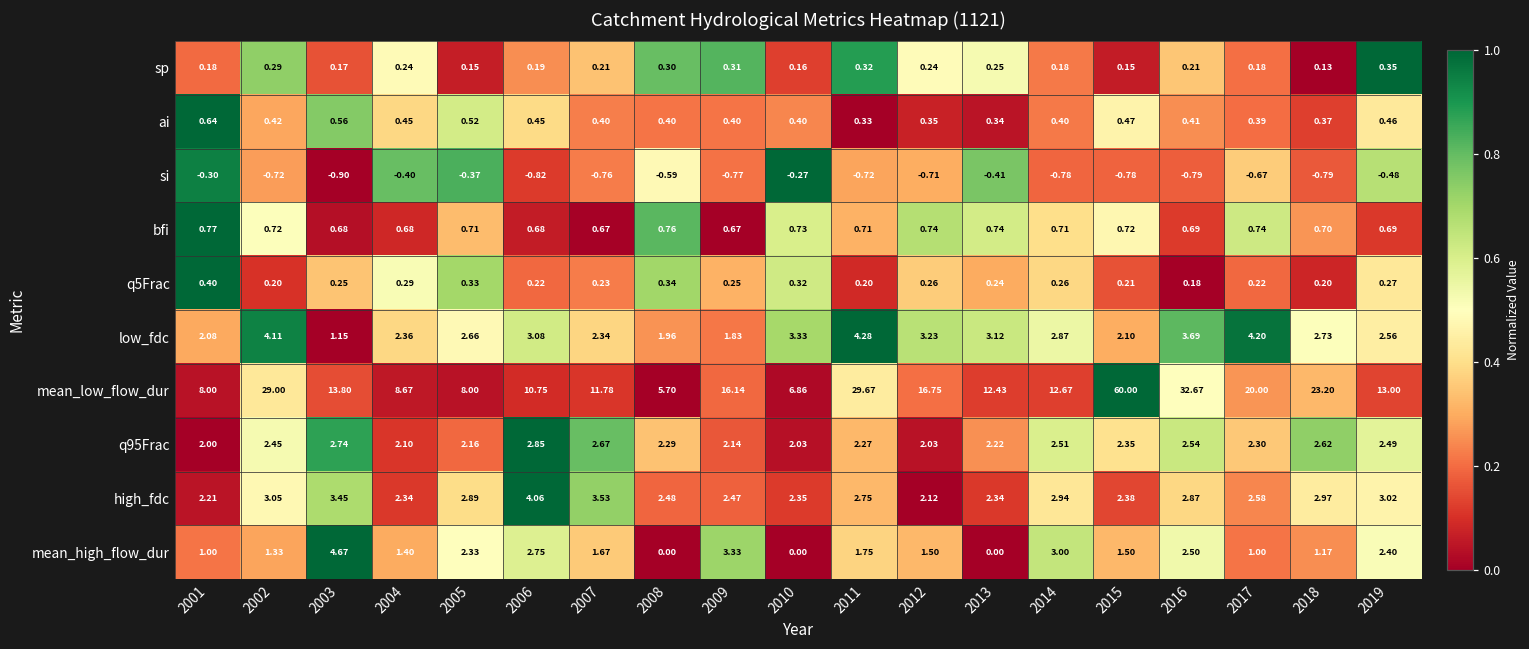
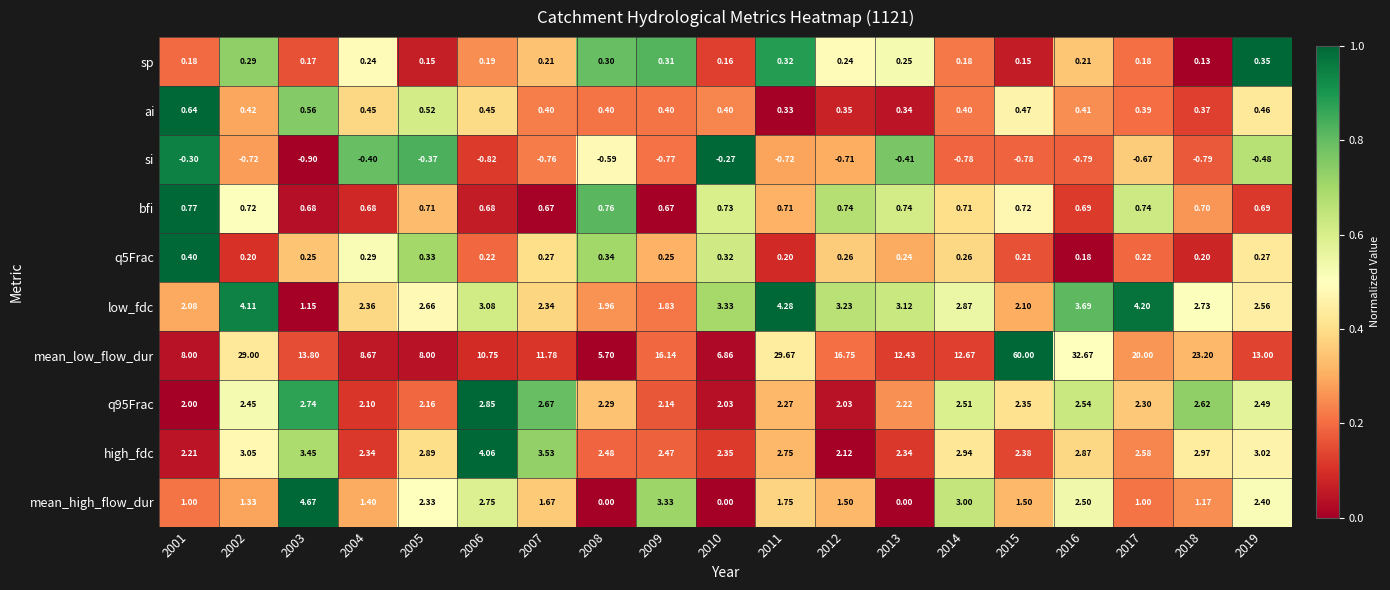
  {
    "sp": {
      "2001": 0.18,
      "2002": 0.29,
      "2003": 0.17,
      "2004": 0.24,
      "2005": 0.15,
      "2006": 0.19,
      "2007": 0.21,
      "2008": 0.30,
      "2009": 0.31,
      "2010": 0.16,
      "2011": 0.32,
      "2012": 0.24,
      "2013": 0.25,
      "2014": 0.18,
      "2015": 0.15,
      "2016": 0.21,
      "2017": 0.18,
      "2018": 0.13,
      "2019": 0.35
    },
    "ai": {
      "2001": 0.64,
      "2002": 0.42,
      "2003": 0.56,
      "2004": 0.45,
      "2005": 0.52,
      "2006": 0.45,
      "2007": 0.40,
      "2008": 0.40,
      "2009": 0.40,
      "2010": 0.40,
      "2011": 0.33,
      "2012": 0.35,
      "2013": 0.34,
      "2014": 0.40,
      "2015": 0.47,
      "2016": 0.41,
      "2017": 0.39,
      "2018": 0.37,
      "2019": 0.46
    },
    "si": {
      "2001": -0.30,
      "2002": -0.72,
      "2003": -0.90,
      "2004": -0.40,
      "2005": -0.37,
      "2006": -0.82,
      "2007": -0.76,
      "2008": -0.59,
      "2009": -0.77,
      "2010": -0.27,
      "2011": -0.72,
      "2012": -0.71,
      "2013": -0.41,
      "2014": -0.78,
      "2015": -0.78,
      "2016": -0.79,
      "2017": -0.67,
      "2018": -0.79,
      "2019": -0.48
    },
    "bfi": {
      "2001": 0.77,
      "2002": 0.72,
      "2003": 0.68,
      "2004": 0.68,
      "2005": 0.71,
      "2006": 0.68,
      "2007": 0.67,
      "2008": 0.76,
      "2009": 0.67,
      "2010": 0.73,
      "2011": 0.71,
      "2012": 0.74,
      "2013": 0.74,
      "2014": 0.71,
      "2015": 0.72,
      "2016": 0.69,
      "2017": 0.74,
      "2018": 0.70,
      "2019": 0.69
    },
    "q5Frac": {
      "2001": 0.40,
      "2002": 0.20,
      "2003": 0.25,
      "2004": 0.29,
      "2005": 0.33,
      "2006": 0.22,
-     "2007": 0.23,
+     "2007": 0.27,
      "2008": 0.34,
      "2009": 0.25,
      "2010": 0.32,
      "2011": 0.20,
      "2012": 0.26,
      "2013": 0.24,
      "2014": 0.26,
      "2015": 0.21,
      "2016": 0.18,
      "2017": 0.22,
      "2018": 0.20,
      "2019": 0.27
    },
    "low_fdc": {
      "2001": 2.08,
      "2002": 4.11,
      "2003": 1.15,
      "2004": 2.36,
      "2005": 2.66,
      "2006": 3.08,
      "2007": 2.34,
      "2008": 1.96,
      "2009": 1.83,
      "2010": 3.33,
      "2011": 4.28,
      "2012": 3.23,
      "2013": 3.12,
      "2014": 2.87,
      "2015": 2.10,
      "2016": 3.69,
      "2017": 4.20,
      "2018": 2.73,
      "2019": 2.56
    },
    "mean_low_flow_dur": {
      "2001": 8.00,
      "2002": 29.00,
      "2003": 13.80,
      "2004": 8.67,
      "2005": 8.00,
      "2006": 10.75,
      "2007": 11.78,
      "2008": 5.70,
      "2009": 16.14,
      "2010": 6.86,
      "2011": 29.67,
      "2012": 16.75,
      "2013": 12.43,
      "2014": 12.67,
      "2015": 60.00,
      "2016": 32.67,
      "2017": 20.00,
      "2018": 23.20,
      "2019": 13.00
    },
    "q95Frac": {
      "2001": 2.00,
      "2002": 2.45,
      "2003": 2.74,
      "2004": 2.10,
      "2005": 2.16,
      "2006": 2.85,
      "2007": 2.67,
      "2008": 2.29,
      "2009": 2.14,
      "2010": 2.03,
      "2011": 2.27,
      "2012": 2.03,
      "2013": 2.22,
      "2014": 2.51,
      "2015": 2.35,
      "2016": 2.54,
      "2017": 2.30,
      "2018": 2.62,
      "2019": 2.49
    },
    "high_fdc": {
      "2001": 2.21,
      "2002": 3.05,
      "2003": 3.45,
      "2004": 2.34,
      "2005": 2.89,
      "2006": 4.06,
      "2007": 3.53,
      "2008": 2.48,
      "2009": 2.47,
      "2010": 2.35,
      "2011": 2.75,
      "2012": 2.12,
      "2013": 2.34,
      "2014": 2.94,
      "2015": 2.38,
      "2016": 2.87,
      "2017": 2.58,
      "2018": 2.97,
      "2019": 3.02
    },
    "mean_high_flow_dur": {
      "2001": 1.00,
      "2002": 1.33,
      "2003": 4.67,
      "2004": 1.40,
      "2005": 2.33,
      "2006": 2.75,
      "2007": 1.67,
      "2008": 0.00,
      "2009": 3.33,
      "2010": 0.00,
      "2011": 1.75,
      "2012": 1.50,
      "2013": 0.00,
      "2014": 3.00,
      "2015": 1.50,
      "2016": 2.50,
      "2017": 1.00,
      "2018": 1.17,
      "2019": 2.40
    }
  }
